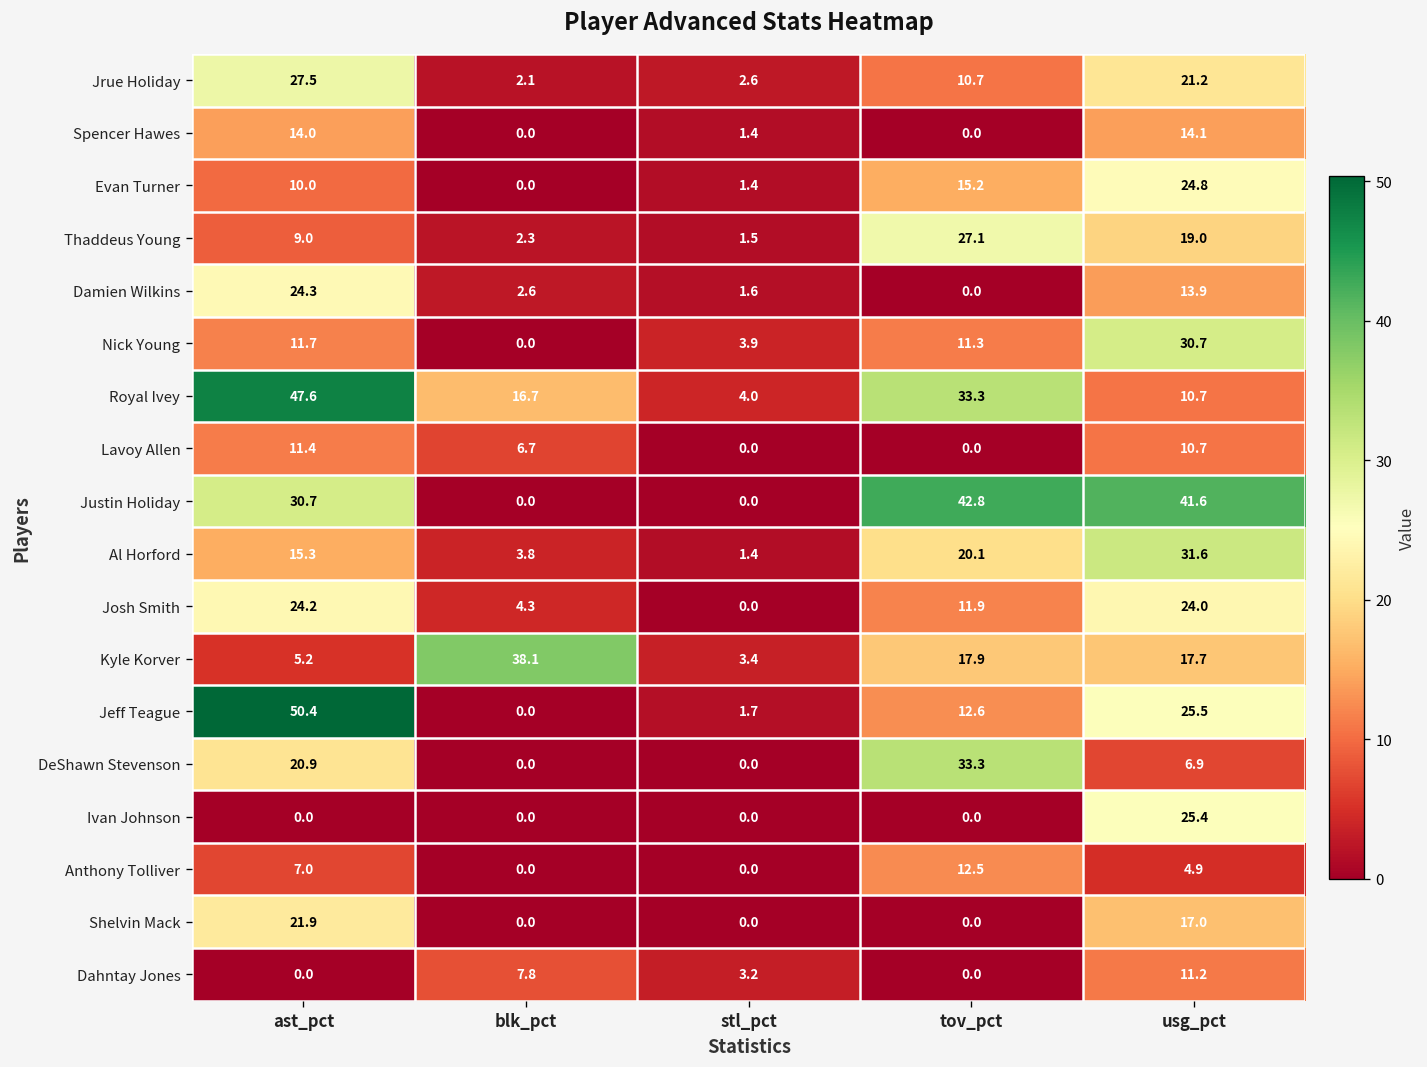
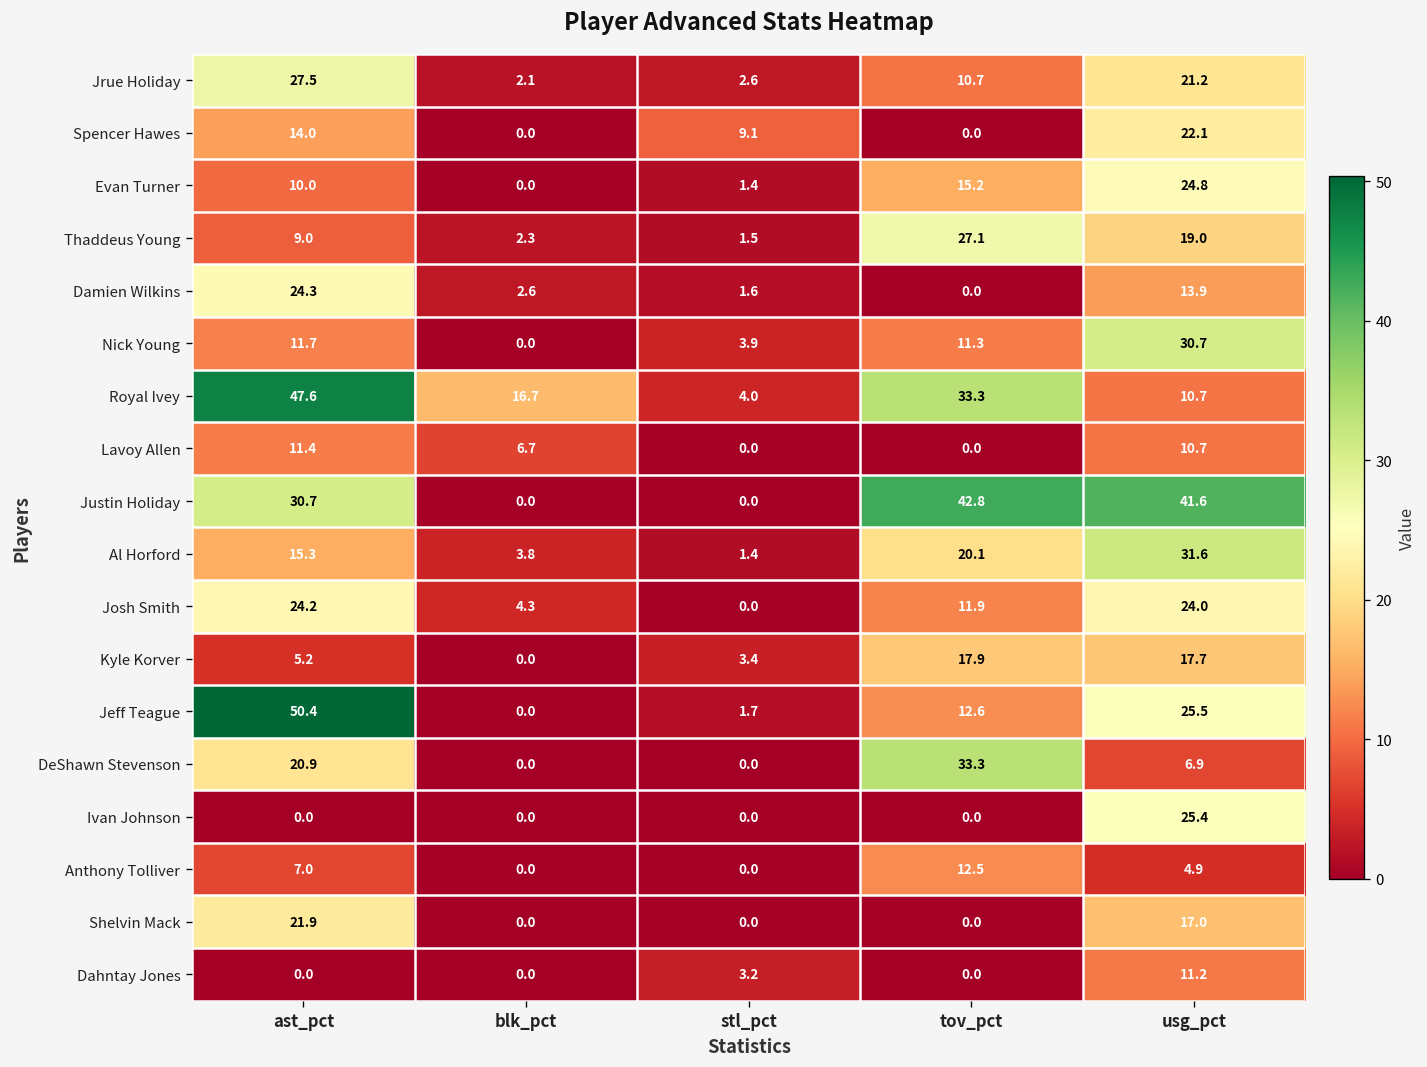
  {
    "Jrue Holiday": {
      "ast_pct": 27.5,
      "blk_pct": 2.1,
      "stl_pct": 2.6,
      "tov_pct": 10.7,
      "usg_pct": 21.2
    },
    "Spencer Hawes": {
      "ast_pct": 14.0,
      "blk_pct": 0.0,
-     "stl_pct": 1.4,
+     "stl_pct": 9.1,
      "tov_pct": 0.0,
-     "usg_pct": 14.1
+     "usg_pct": 22.1
    },
    "Evan Turner": {
      "ast_pct": 10.0,
      "blk_pct": 0.0,
      "stl_pct": 1.4,
      "tov_pct": 15.2,
      "usg_pct": 24.8
    },
    "Thaddeus Young": {
      "ast_pct": 9.0,
      "blk_pct": 2.3,
      "stl_pct": 1.5,
      "tov_pct": 27.1,
      "usg_pct": 19.0
    },
    "Damien Wilkins": {
      "ast_pct": 24.3,
      "blk_pct": 2.6,
      "stl_pct": 1.6,
      "tov_pct": 0.0,
      "usg_pct": 13.9
    },
    "Nick Young": {
      "ast_pct": 11.7,
      "blk_pct": 0.0,
      "stl_pct": 3.9,
      "tov_pct": 11.3,
      "usg_pct": 30.7
    },
    "Royal Ivey": {
      "ast_pct": 47.6,
      "blk_pct": 16.7,
      "stl_pct": 4.0,
      "tov_pct": 33.3,
      "usg_pct": 10.7
    },
    "Lavoy Allen": {
      "ast_pct": 11.4,
      "blk_pct": 6.7,
      "stl_pct": 0.0,
      "tov_pct": 0.0,
      "usg_pct": 10.7
    },
    "Justin Holiday": {
      "ast_pct": 30.7,
      "blk_pct": 0.0,
      "stl_pct": 0.0,
      "tov_pct": 42.8,
      "usg_pct": 41.6
    },
    "Al Horford": {
      "ast_pct": 15.3,
      "blk_pct": 3.8,
      "stl_pct": 1.4,
      "tov_pct": 20.1,
      "usg_pct": 31.6
    },
    "Josh Smith": {
      "ast_pct": 24.2,
      "blk_pct": 4.3,
      "stl_pct": 0.0,
      "tov_pct": 11.9,
      "usg_pct": 24.0
    },
    "Kyle Korver": {
      "ast_pct": 5.2,
-     "blk_pct": 38.1,
+     "blk_pct": 0.0,
      "stl_pct": 3.4,
      "tov_pct": 17.9,
      "usg_pct": 17.7
    },
    "Jeff Teague": {
      "ast_pct": 50.4,
      "blk_pct": 0.0,
      "stl_pct": 1.7,
      "tov_pct": 12.6,
      "usg_pct": 25.5
    },
    "DeShawn Stevenson": {
      "ast_pct": 20.9,
      "blk_pct": 0.0,
      "stl_pct": 0.0,
      "tov_pct": 33.3,
      "usg_pct": 6.9
    },
    "Ivan Johnson": {
      "ast_pct": 0.0,
      "blk_pct": 0.0,
      "stl_pct": 0.0,
      "tov_pct": 0.0,
      "usg_pct": 25.4
    },
    "Anthony Tolliver": {
      "ast_pct": 7.0,
      "blk_pct": 0.0,
      "stl_pct": 0.0,
      "tov_pct": 12.5,
      "usg_pct": 4.9
    },
    "Shelvin Mack": {
      "ast_pct": 21.9,
      "blk_pct": 0.0,
      "stl_pct": 0.0,
      "tov_pct": 0.0,
      "usg_pct": 17.0
    },
    "Dahntay Jones": {
      "ast_pct": 0.0,
-     "blk_pct": 7.8,
+     "blk_pct": 0.0,
      "stl_pct": 3.2,
      "tov_pct": 0.0,
      "usg_pct": 11.2
    }
  }
